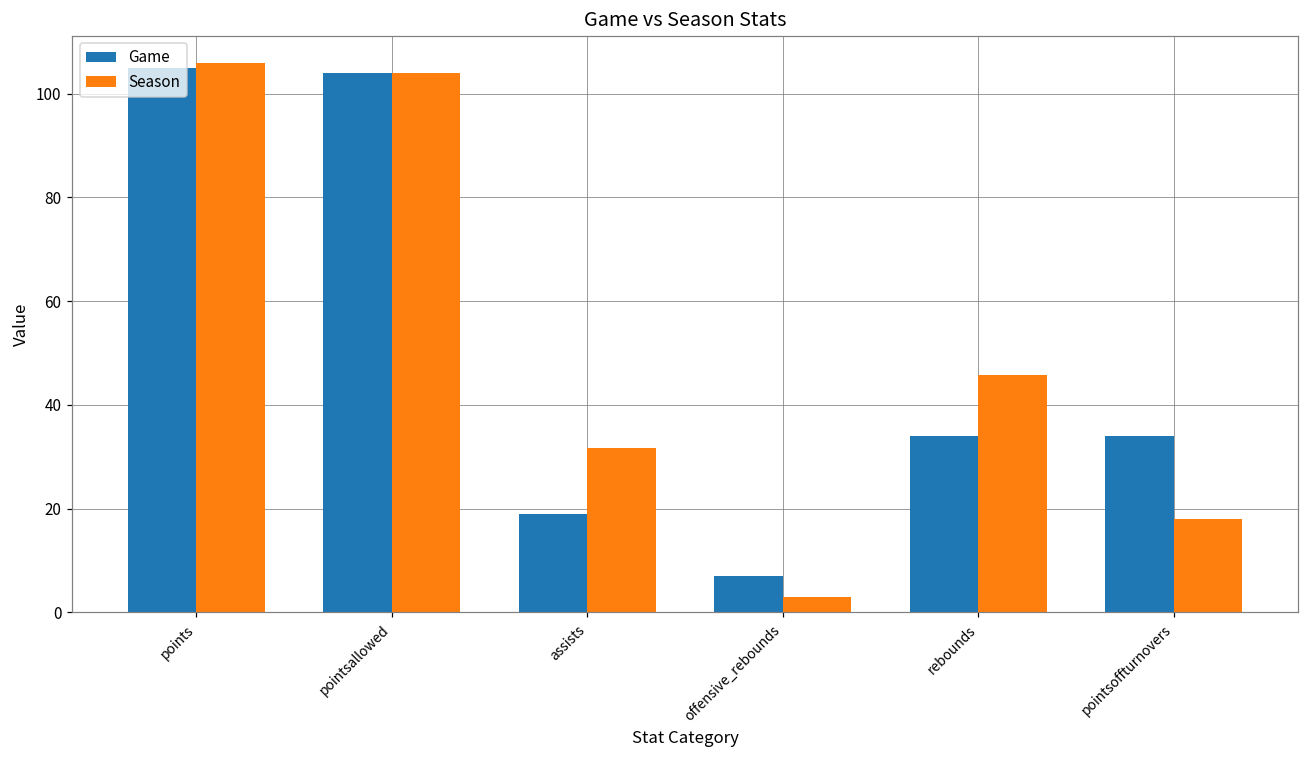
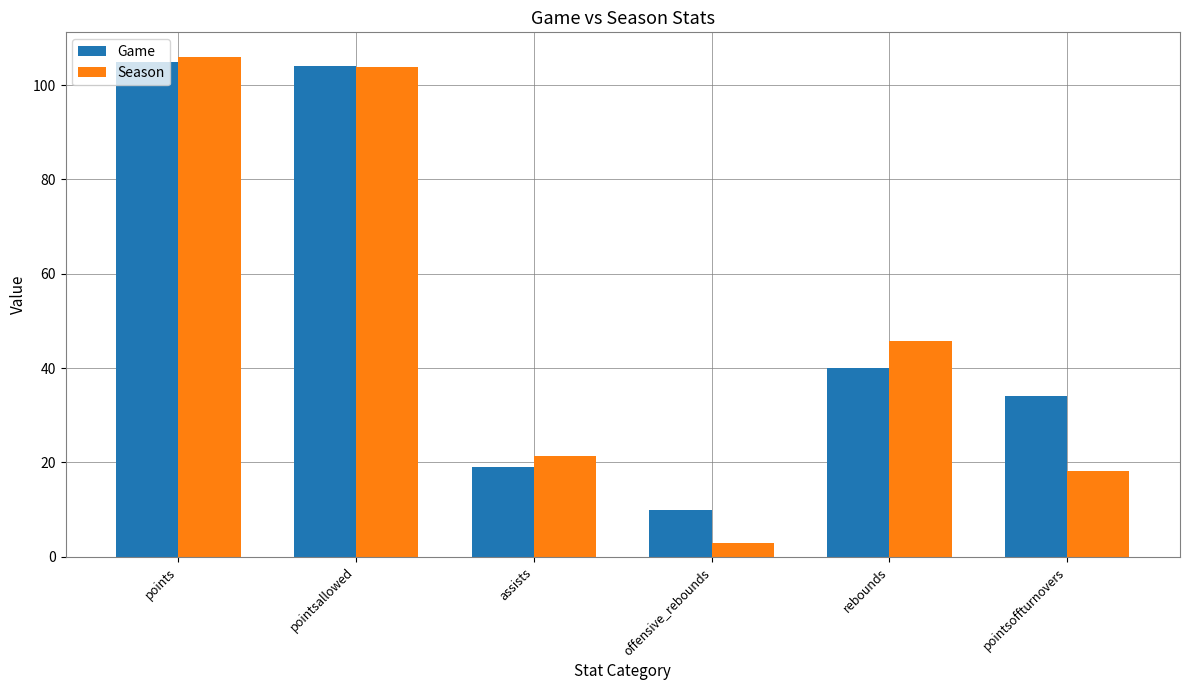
  {
    "Game": {
      "pointsallowed": 104,
      "assists": 19,
-     "offensive_rebounds": 7,
-     "rebounds": 34,
+     "offensive_rebounds": 10,
+     "rebounds": 40,
      "pointsoffturnovers": 34
    },
    "Season": {
      "points": 106,
      "pointsallowed": 104,
-     "assists": 32,
+     "assists": 21,
      "offensive_rebounds": 3,
      "rebounds": 46,
      "pointsoffturnovers": 18
    }
  }
